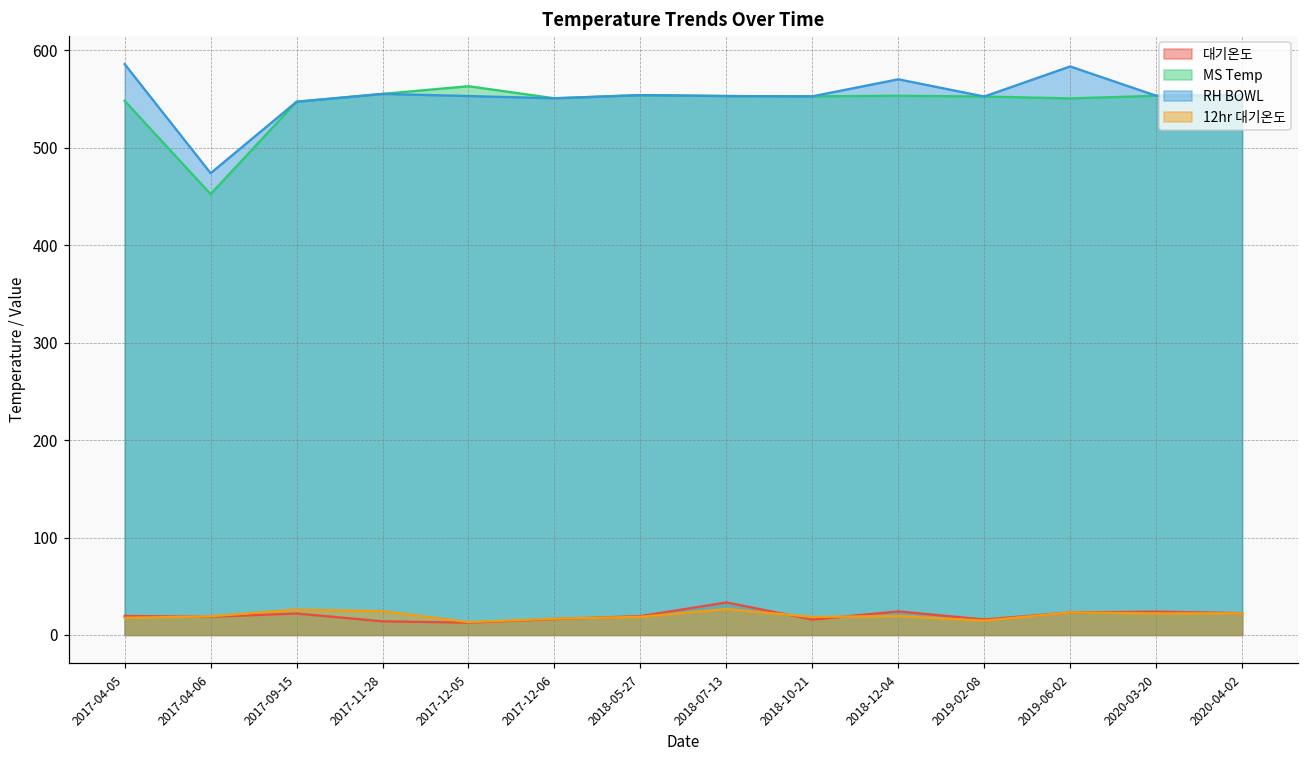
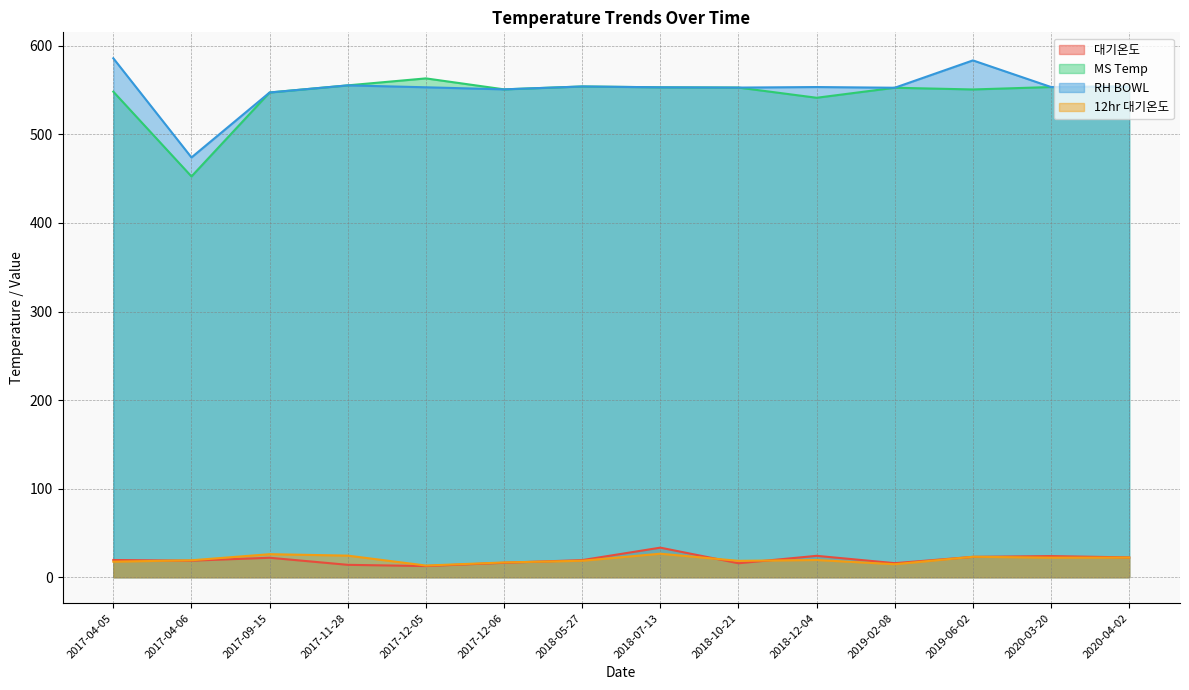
  {
    "대기온도": {
      "2017-09-15": 20,
      "2017-11-28": 10,
      "2018-07-13": 30,
      "2018-12-04": 20
    },
    "MS Temp": {
      "2017-04-05": 550,
      "2017-04-06": 450,
      "2017-12-05": 560,
-     "2018-12-04": 550,
+     "2018-12-04": 540,
      "2019-06-02": 550
    },
    "RH BOWL": {
      "2017-04-05": 590,
      "2017-04-06": 470,
      "2017-12-05": 550,
-     "2018-12-04": 570,
+     "2018-12-04": 550,
      "2019-06-02": 580
    },
    "12hr 대기온도": {
      "2017-09-15": 30,
      "2017-11-28": 20,
      "2018-07-13": 30,
      "2018-12-04": 20
    }
  }
